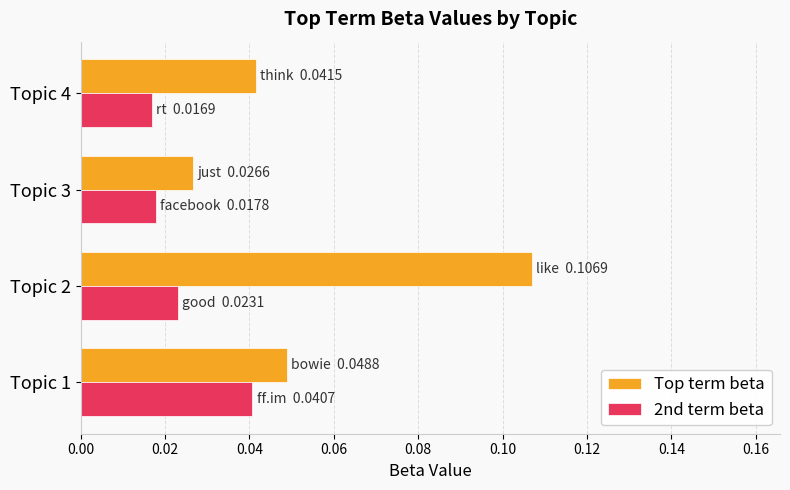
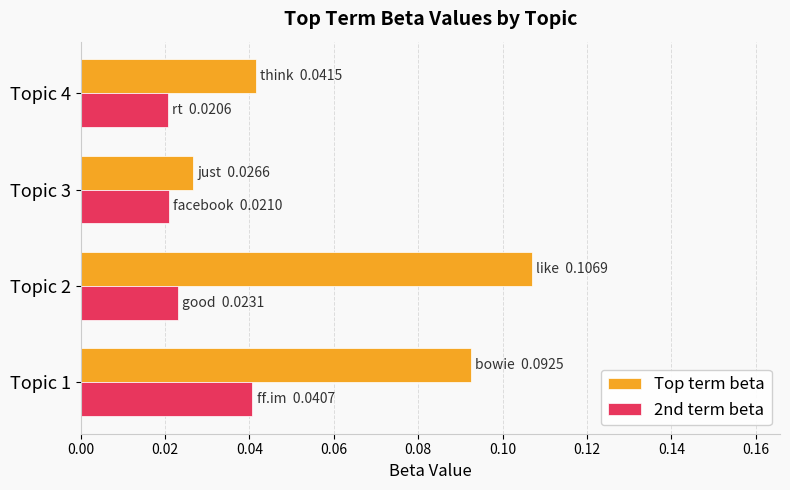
  {
    "Top term beta": {
      "Topic 4": 0.0415,
      "Topic 3": 0.0266,
      "Topic 2": 0.1069,
-     "Topic 1": 0.0488
+     "Topic 1": 0.0925
    },
    "2nd term beta": {
-     "Topic 4": 0.0169,
-     "Topic 3": 0.0178,
+     "Topic 4": 0.0206,
+     "Topic 3": 0.0210,
      "Topic 2": 0.0231,
      "Topic 1": 0.0407
    }
  }
